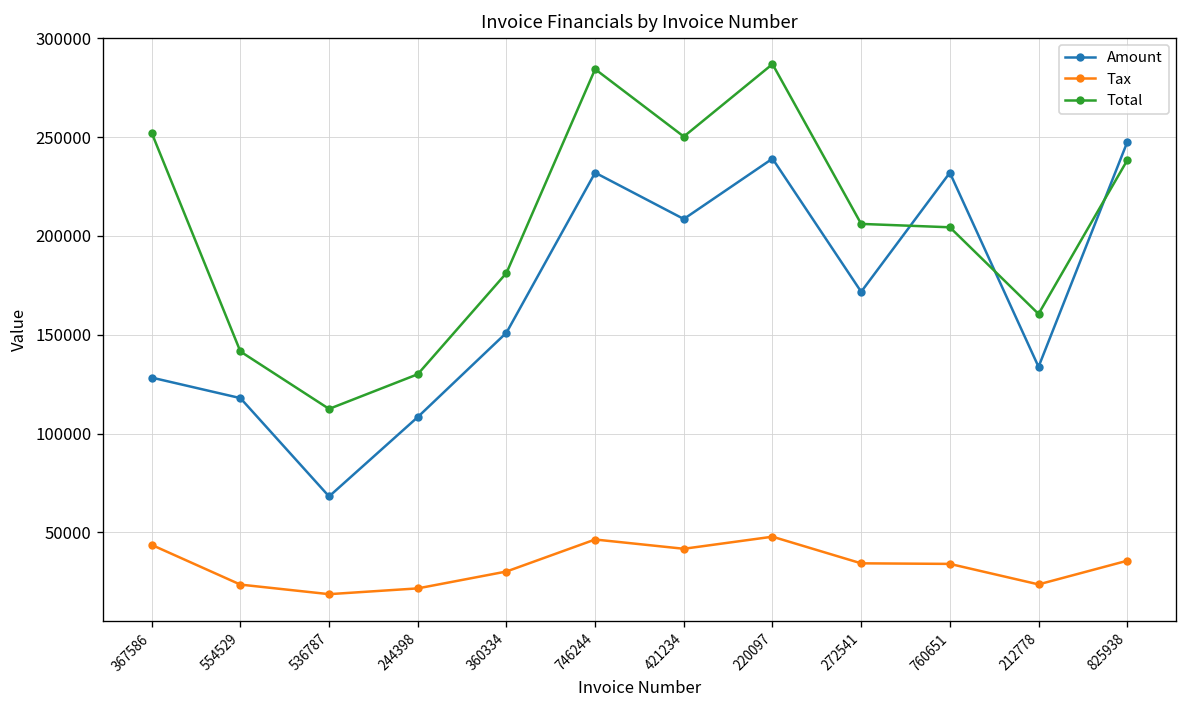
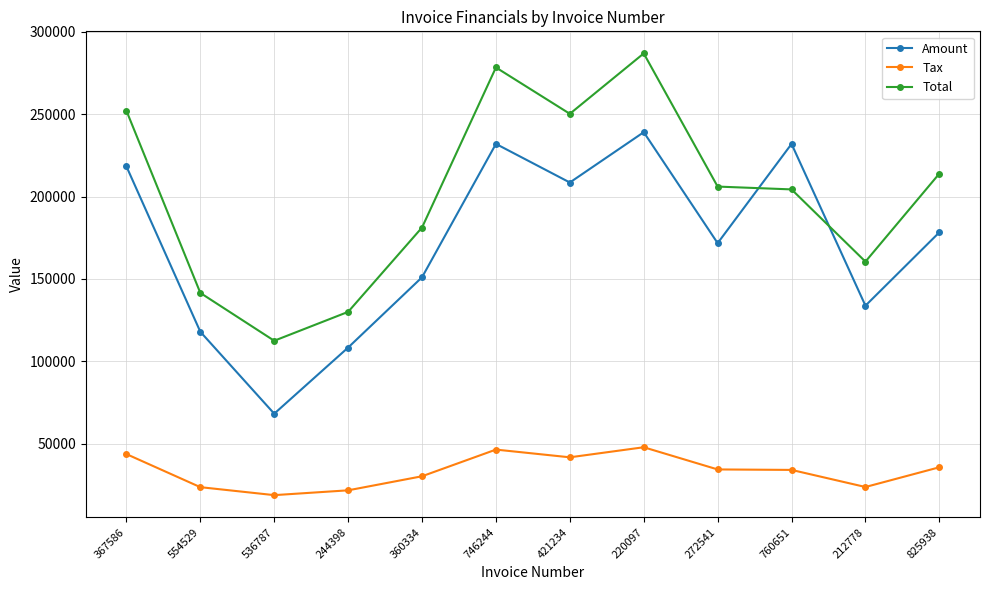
  {
    "Amount": {
-     "367586": 128000,
+     "367586": 218000,
      "554529": 118000,
      "536787": 68000,
      "244398": 108000,
      "360334": 151000,
      "746244": 232000,
      "421234": 209000,
      "220097": 239000,
      "272541": 172000,
      "760651": 232000,
      "212778": 134000,
-     "825938": 247000
+     "825938": 178000
    },
    "Tax": {
      "367586": 44000,
      "554529": 24000,
      "536787": 19000,
      "244398": 22000,
      "360334": 30000,
      "746244": 46000,
      "421234": 42000,
      "220097": 48000,
      "272541": 34000,
      "760651": 34000,
      "212778": 24000,
      "825938": 36000
    },
    "Total": {
      "367586": 252000,
      "554529": 142000,
      "536787": 112000,
      "244398": 130000,
      "360334": 181000,
-     "746244": 284000,
+     "746244": 278000,
      "421234": 250000,
      "220097": 287000,
      "272541": 206000,
      "760651": 204000,
      "212778": 161000,
-     "825938": 238000
+     "825938": 214000
    }
  }
